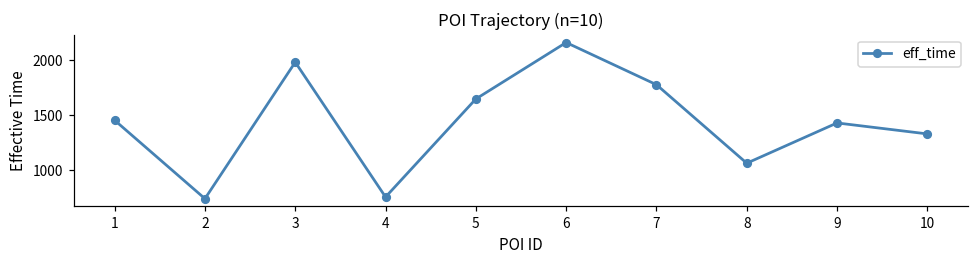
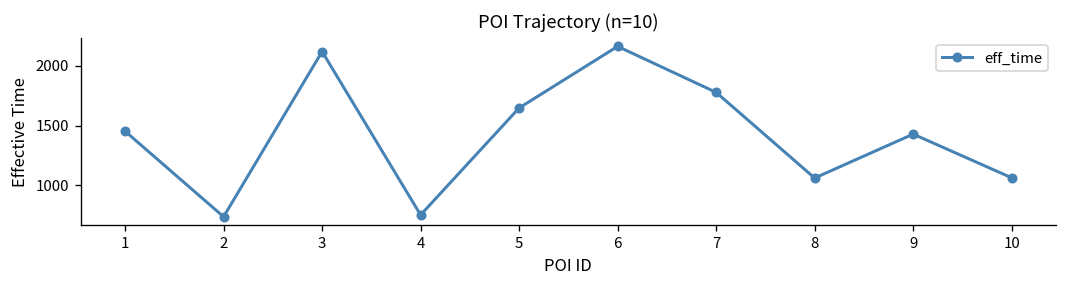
  {
    "1": 1500,
    "2": 700,
-   "3": 2000,
+   "3": 2100,
    "4": 800,
    "5": 1600,
    "6": 2200,
    "7": 1800,
    "8": 1100,
    "9": 1400,
-   "10": 1300
+   "10": 1100
  }
